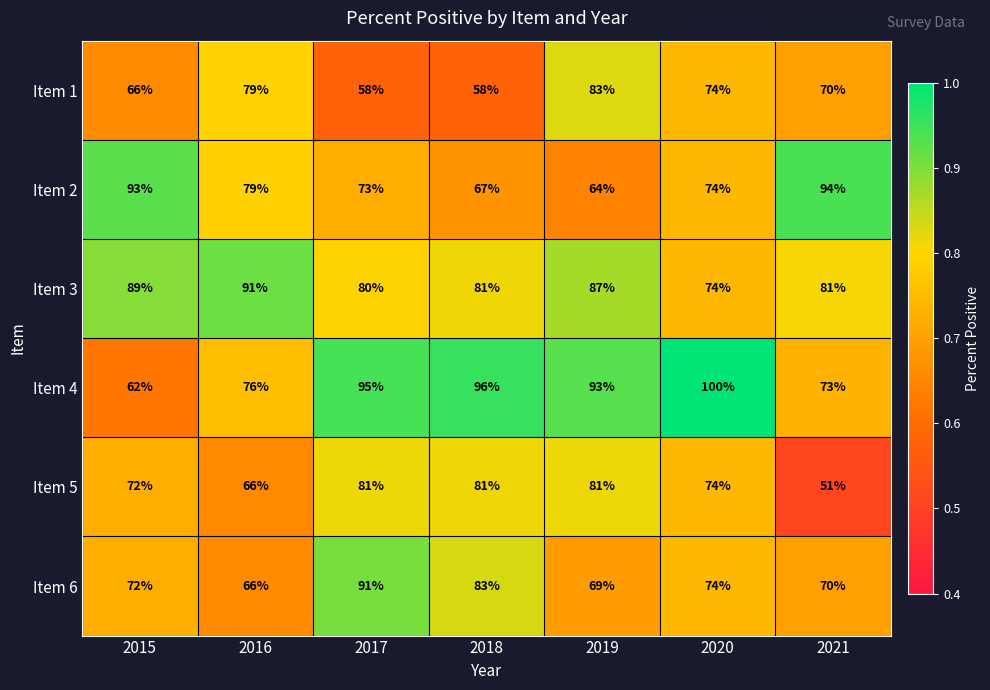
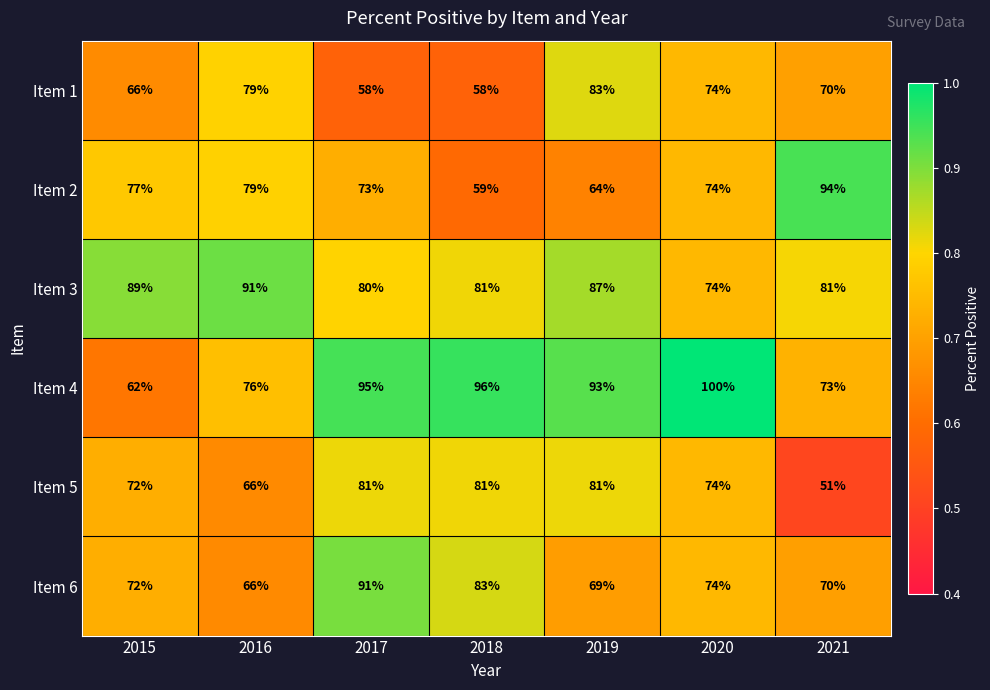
  {
    "Item 1": {
      "2015": "66%",
      "2016": "79%",
      "2017": "58%",
      "2018": "58%",
      "2019": "83%",
      "2020": "74%",
      "2021": "70%"
    },
    "Item 2": {
-     "2015": "93%",
+     "2015": "77%",
      "2016": "79%",
      "2017": "73%",
-     "2018": "67%",
+     "2018": "59%",
      "2019": "64%",
      "2020": "74%",
      "2021": "94%"
    },
    "Item 3": {
      "2015": "89%",
      "2016": "91%",
      "2017": "80%",
      "2018": "81%",
      "2019": "87%",
      "2020": "74%",
      "2021": "81%"
    },
    "Item 4": {
      "2015": "62%",
      "2016": "76%",
      "2017": "95%",
      "2018": "96%",
      "2019": "93%",
      "2020": "100%",
      "2021": "73%"
    },
    "Item 5": {
      "2015": "72%",
      "2016": "66%",
      "2017": "81%",
      "2018": "81%",
      "2019": "81%",
      "2020": "74%",
      "2021": "51%"
    },
    "Item 6": {
      "2015": "72%",
      "2016": "66%",
      "2017": "91%",
      "2018": "83%",
      "2019": "69%",
      "2020": "74%",
      "2021": "70%"
    }
  }
